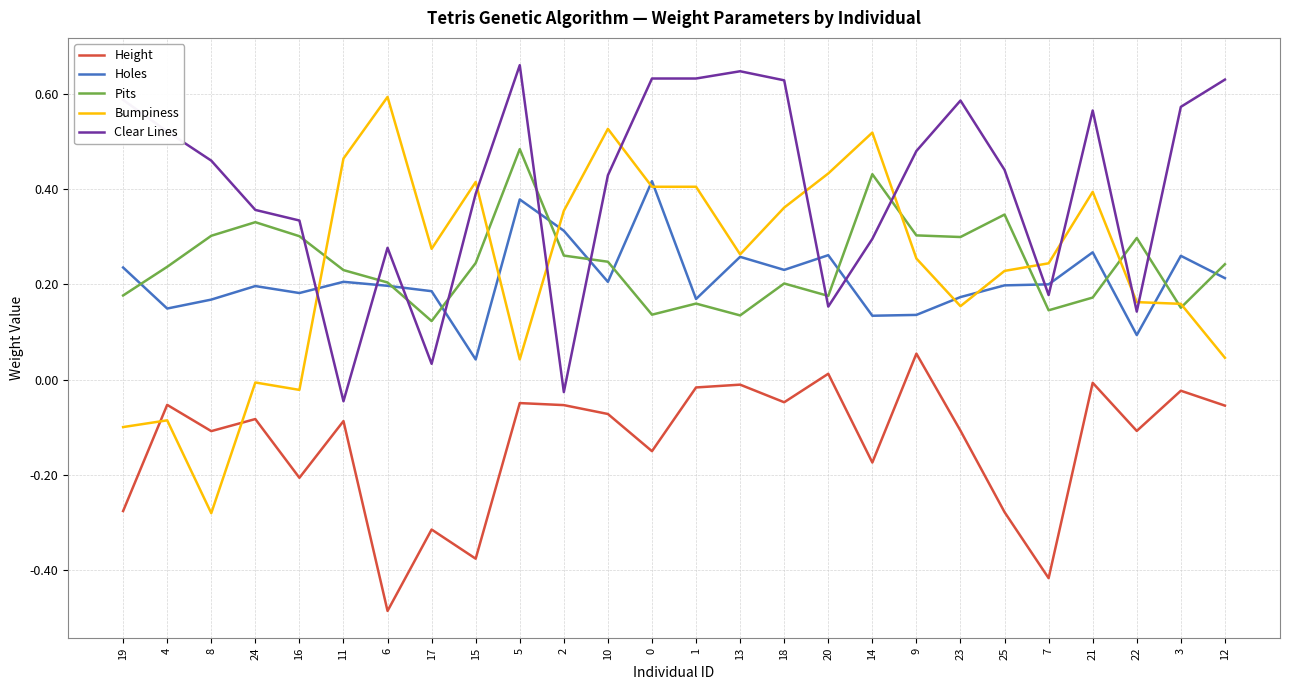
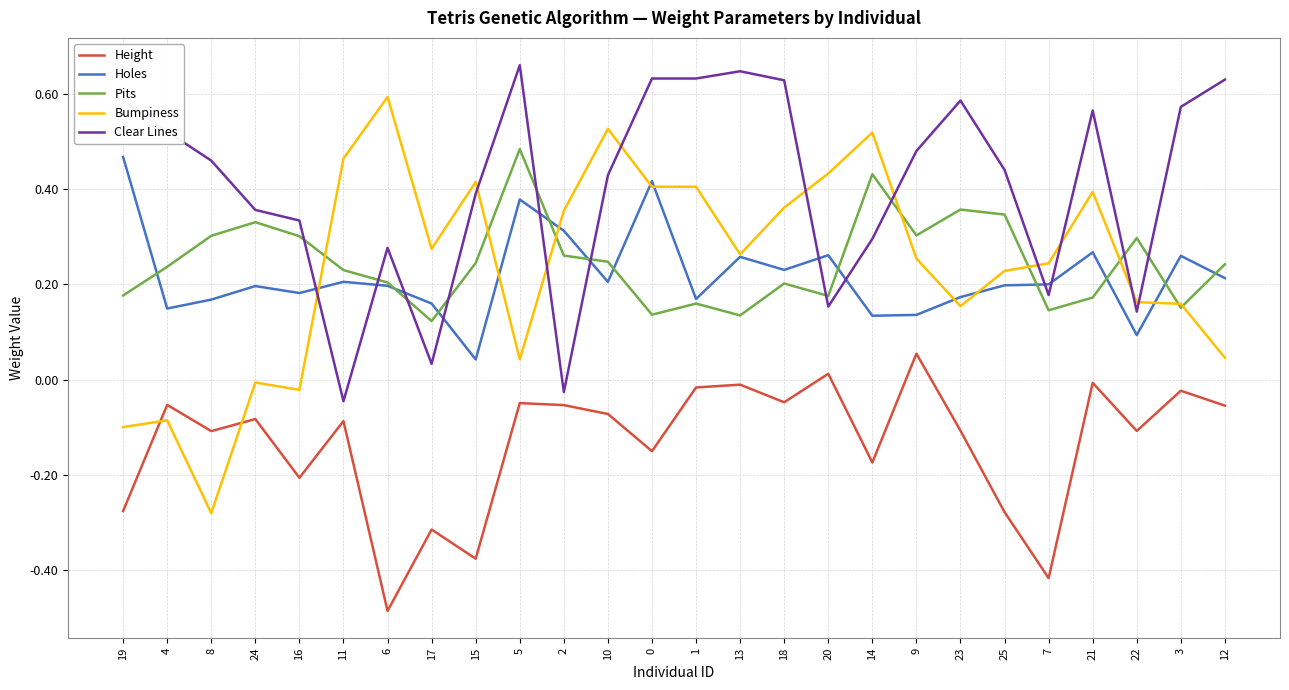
  {
    "Height": {
      "19": -0.28,
      "4": -0.05,
      "8": -0.11,
      "24": -0.08,
      "16": -0.21,
      "11": -0.09,
      "6": -0.49,
      "17": -0.31,
      "15": -0.38,
      "5": -0.05,
      "2": -0.05,
      "10": -0.07,
      "0": -0.15,
      "1": -0.02,
      "13": -0.01,
      "18": -0.05,
      "20": 0.01,
      "14": -0.17,
      "9": 0.05,
      "23": -0.11,
      "25": -0.28,
      "7": -0.42,
      "21": -0.01,
      "22": -0.11,
      "3": -0.02,
      "12": -0.05
    },
    "Holes": {
-     "19": 0.24,
+     "19": 0.47,
      "4": 0.15,
      "8": 0.17,
      "24": 0.20,
      "16": 0.18,
      "11": 0.21,
      "6": 0.20,
-     "17": 0.19,
+     "17": 0.16,
      "15": 0.04,
      "5": 0.38,
      "2": 0.31,
      "10": 0.21,
      "0": 0.42,
      "1": 0.17,
      "18": 0.23,
      "20": 0.26,
      "14": 0.13,
      "9": 0.14,
      "23": 0.17,
      "25": 0.20,
      "7": 0.20,
      "21": 0.27,
      "22": 0.09,
      "3": 0.26,
      "12": 0.21
    },
    "Pits": {
      "19": 0.18,
      "4": 0.24,
      "8": 0.30,
      "24": 0.33,
      "16": 0.30,
      "11": 0.23,
      "6": 0.20,
      "17": 0.12,
      "15": 0.24,
      "5": 0.48,
      "2": 0.26,
      "10": 0.25,
      "0": 0.14,
      "1": 0.16,
      "13": 0.13,
      "18": 0.20,
      "20": 0.18,
      "14": 0.43,
      "9": 0.30,
-     "23": 0.30,
+     "23": 0.36,
      "25": 0.35,
      "7": 0.15,
      "21": 0.17,
      "22": 0.30,
      "3": 0.15,
      "12": 0.24
    },
    "Bumpiness": {
      "19": -0.10,
      "4": -0.09,
      "8": -0.28,
      "24": -0.01,
      "16": -0.02,
      "11": 0.46,
      "6": 0.59,
      "17": 0.27,
      "15": 0.42,
      "5": 0.04,
      "2": 0.35,
      "10": 0.53,
      "0": 0.41,
      "1": 0.41,
      "18": 0.36,
      "20": 0.43,
      "14": 0.52,
      "9": 0.25,
      "23": 0.15,
      "25": 0.23,
      "7": 0.24,
      "21": 0.39,
      "22": 0.16,
      "3": 0.16,
      "12": 0.05
    },
    "Clear Lines": {
      "8": 0.46,
      "24": 0.36,
      "16": 0.33,
      "11": -0.05,
      "6": 0.28,
      "17": 0.03,
      "15": 0.39,
      "5": 0.66,
      "2": -0.03,
      "10": 0.43,
      "0": 0.63,
      "1": 0.63,
      "13": 0.65,
      "18": 0.63,
      "20": 0.15,
      "14": 0.30,
      "9": 0.48,
      "23": 0.59,
      "25": 0.44,
      "7": 0.18,
      "21": 0.57,
      "22": 0.14,
      "3": 0.57,
      "12": 0.63
    }
  }
